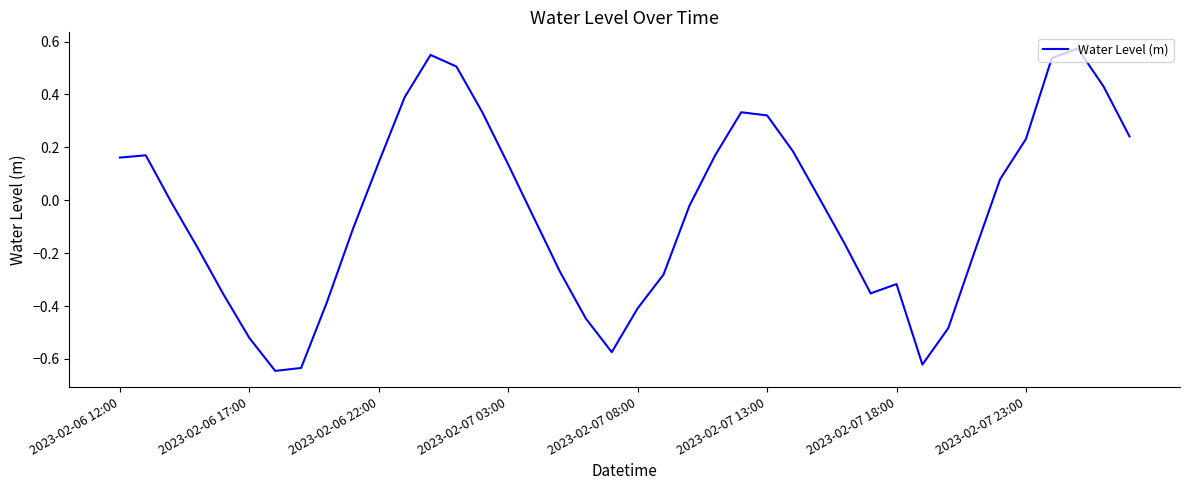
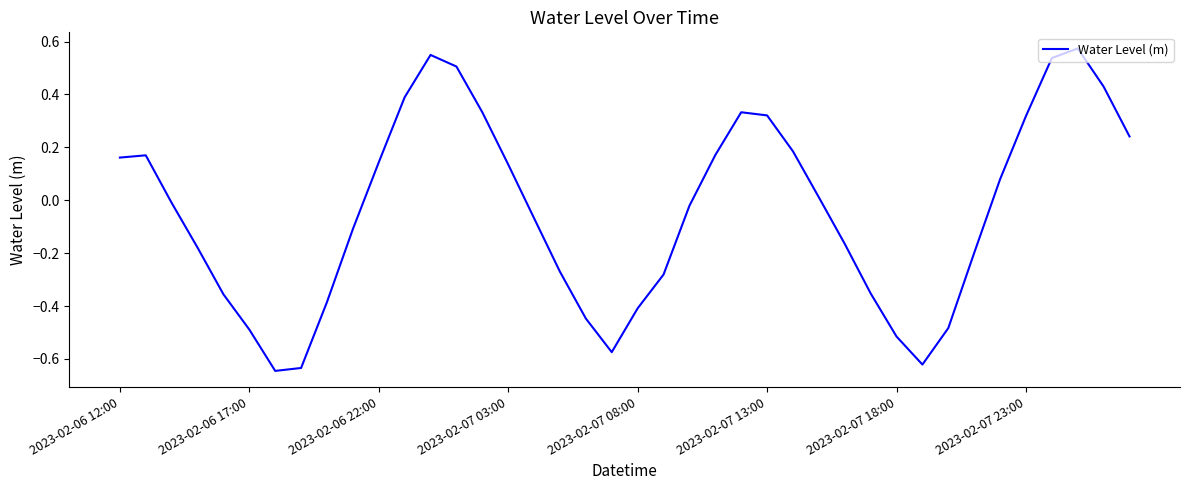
  {
    "2023-02-06 12:00": 0.16,
-   "2023-02-06 17:00": -0.52,
+   "2023-02-06 17:00": -0.49,
    "2023-02-06 22:00": 0.14,
    "2023-02-07 03:00": 0.14,
    "2023-02-07 08:00": -0.41,
    "2023-02-07 13:00": 0.32,
-   "2023-02-07 18:00": -0.32,
-   "2023-02-07 23:00": 0.23
+   "2023-02-07 18:00": -0.52,
+   "2023-02-07 23:00": 0.32
  }
